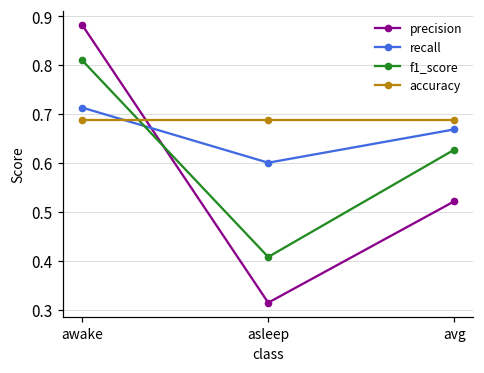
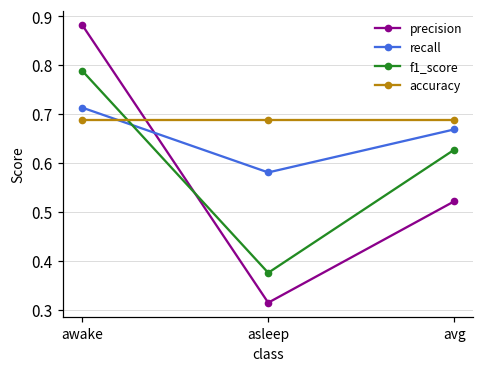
  {
    "precision": {
      "awake": 0.88,
      "asleep": 0.31,
      "avg": 0.52
    },
    "recall": {
      "awake": 0.71,
-     "asleep": 0.60,
+     "asleep": 0.58,
      "avg": 0.67
    },
    "f1_score": {
-     "awake": 0.81,
-     "asleep": 0.41,
+     "awake": 0.79,
+     "asleep": 0.38,
      "avg": 0.63
    },
    "accuracy": {
      "awake": 0.69,
      "asleep": 0.69,
      "avg": 0.69
    }
  }
